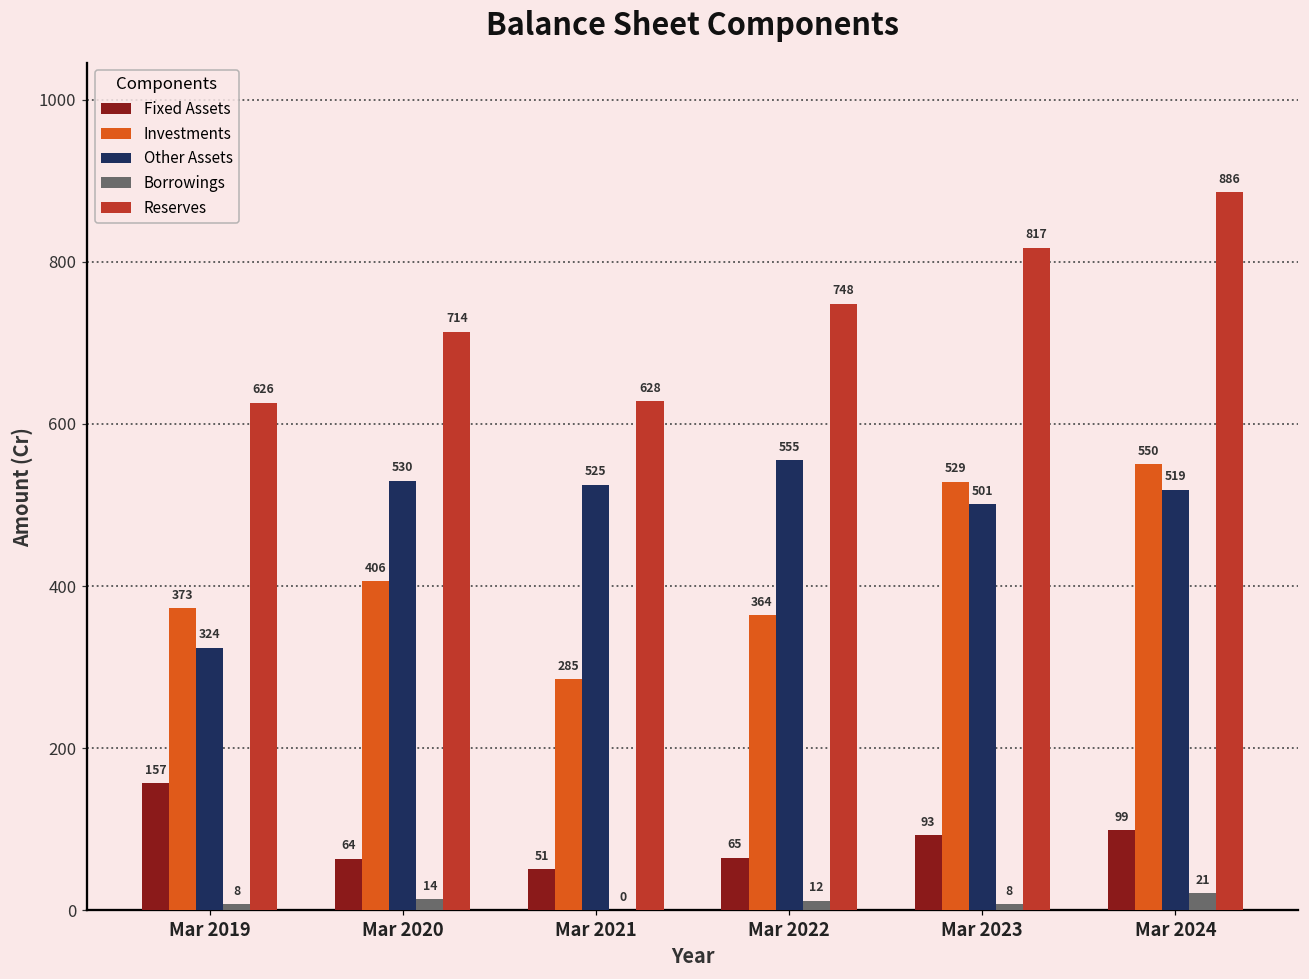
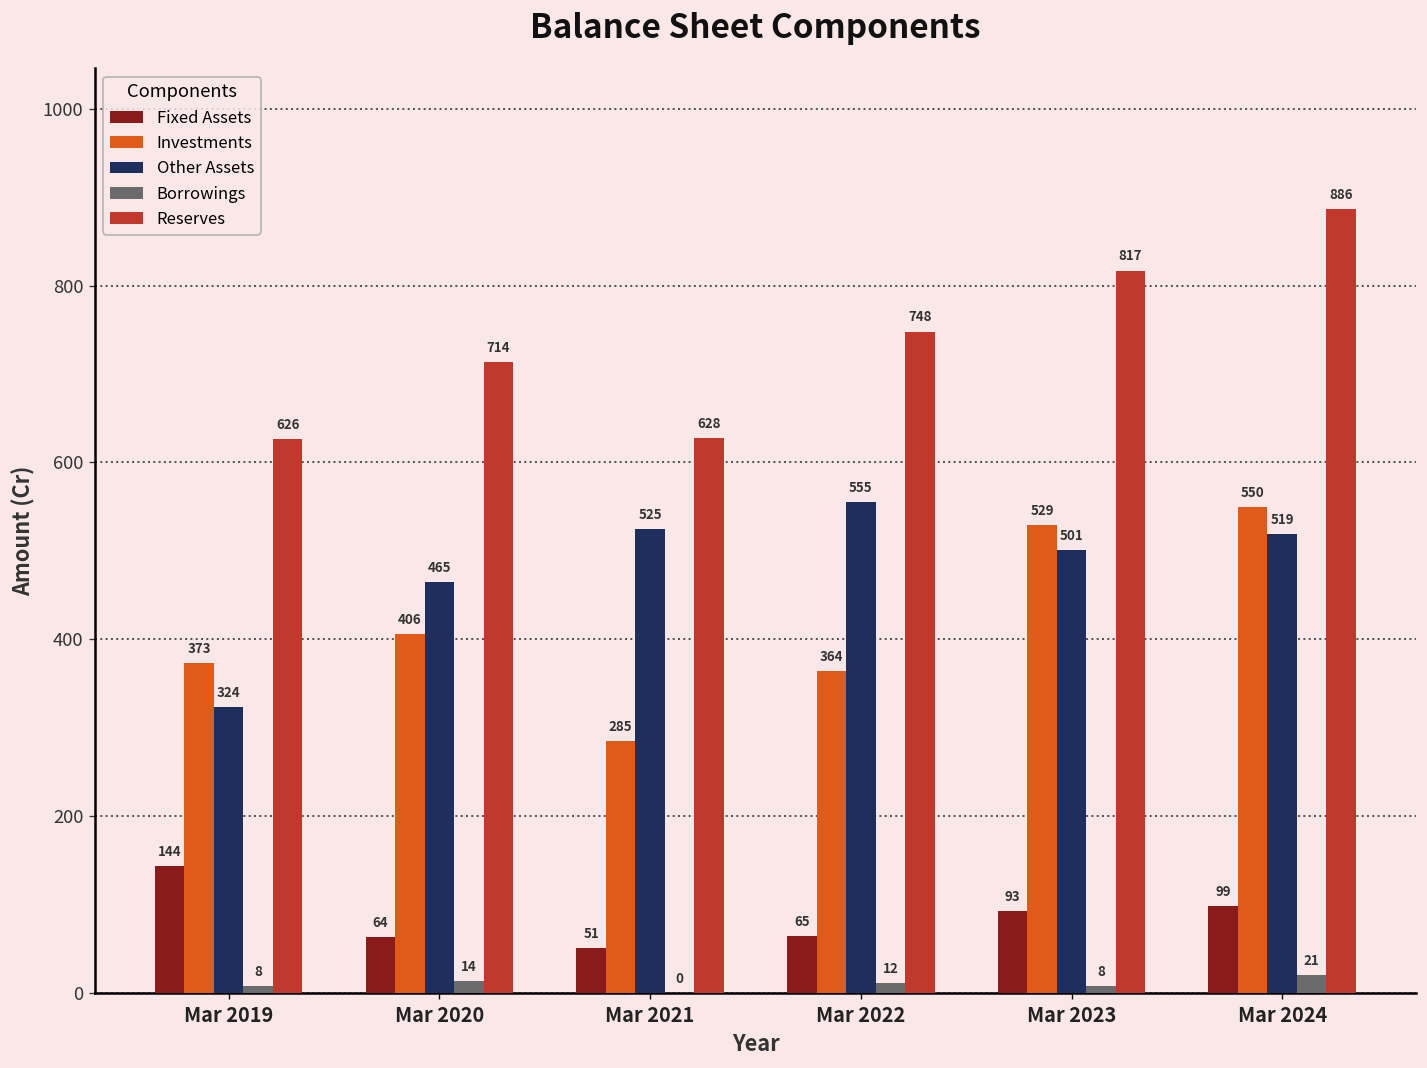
  {
    "Fixed Assets": {
-     "Mar 2019": 157,
+     "Mar 2019": 144,
      "Mar 2020": 64,
      "Mar 2021": 51,
      "Mar 2022": 65,
      "Mar 2023": 93,
      "Mar 2024": 99
    },
    "Other Assets": {
      "Mar 2019": 324,
-     "Mar 2020": 530,
+     "Mar 2020": 465,
      "Mar 2021": 525,
      "Mar 2022": 555,
      "Mar 2023": 501,
      "Mar 2024": 519
    },
    "Borrowings": {
      "Mar 2019": 8,
      "Mar 2020": 14,
      "Mar 2021": 0,
      "Mar 2022": 12,
      "Mar 2023": 8,
      "Mar 2024": 21
    }
  }
